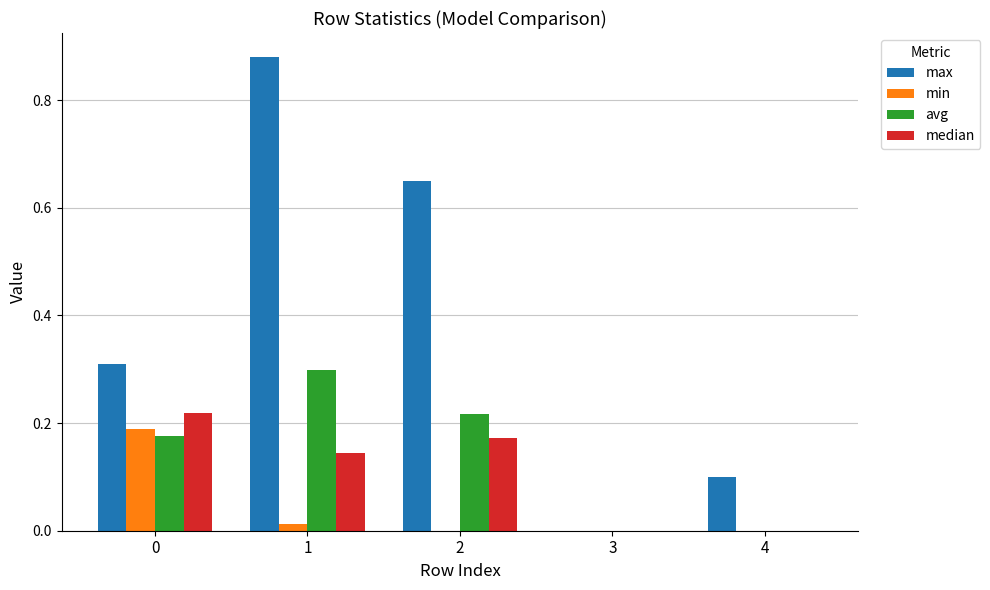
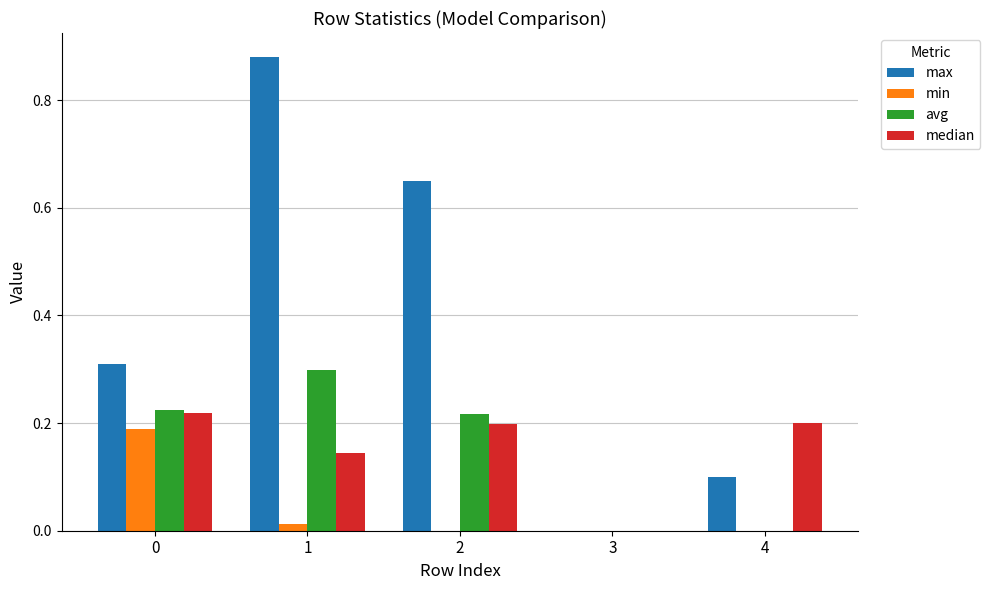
  {
    "max": {
      "0": 0.31,
      "1": 0.88,
      "2": 0.65,
      "3": 0.00,
      "4": 0.10
    },
    "min": {
      "0": 0.19,
      "1": 0.01,
      "3": 0.00,
      "4": 0.00
    },
    "avg": {
-     "0": 0.18,
+     "0": 0.22,
      "1": 0.30,
      "2": 0.22,
      "3": 0.00,
      "4": 0.00
    },
    "median": {
      "0": 0.22,
      "1": 0.14,
-     "2": 0.17,
+     "2": 0.20,
      "3": 0.00,
-     "4": 0.0
+     "4": 0.2
    }
  }
